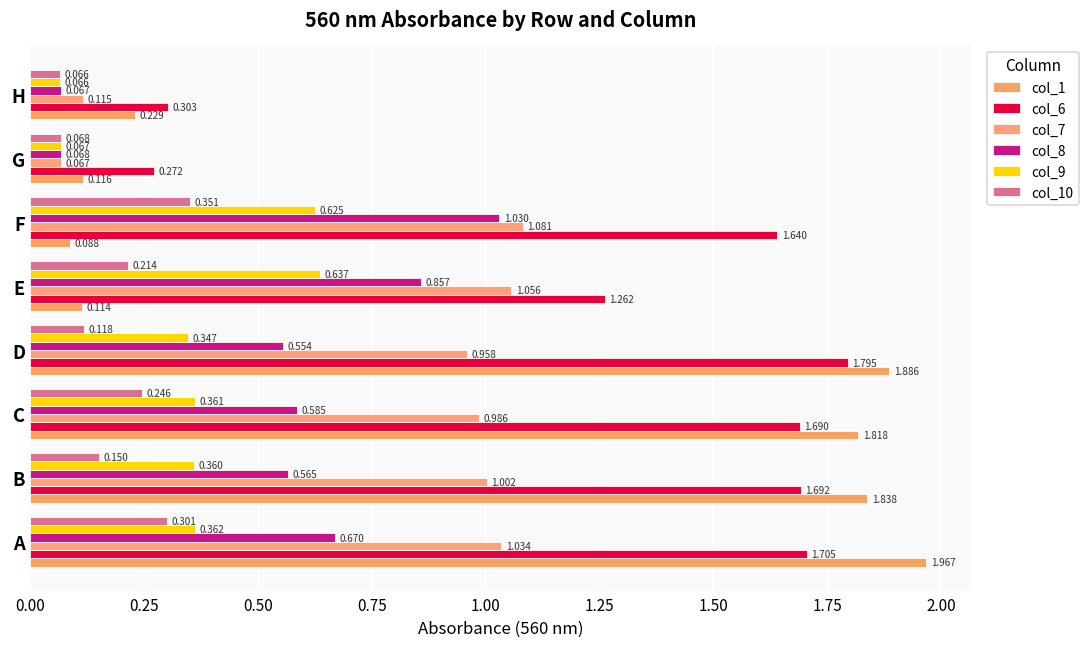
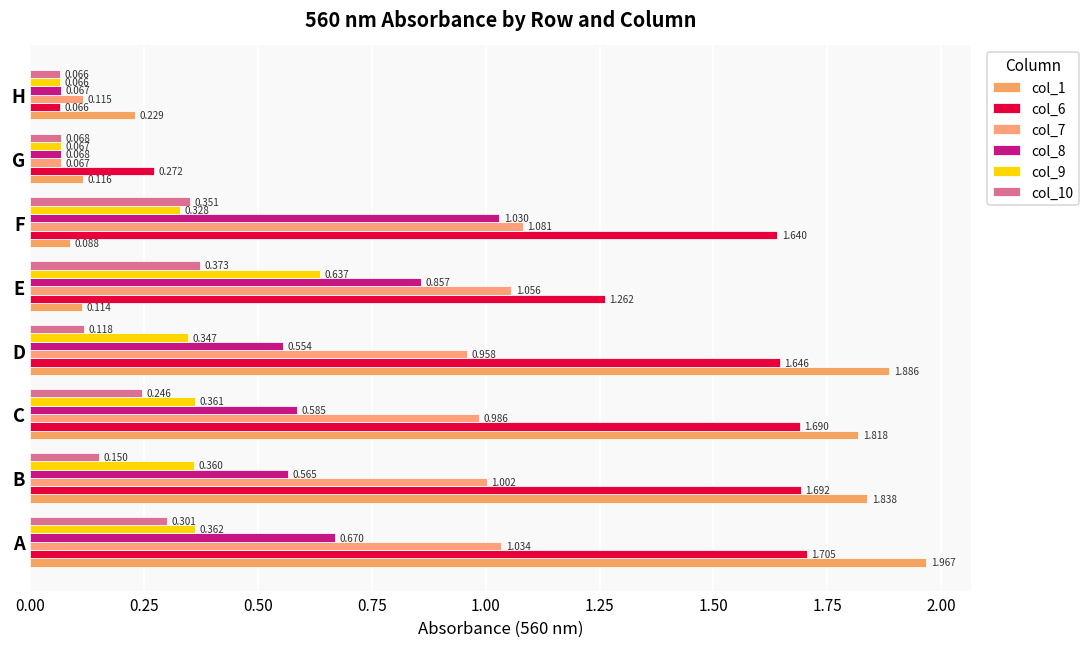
  {
    "col_6": {
-     "H": 0.303,
+     "H": 0.066,
      "G": 0.272,
      "F": 1.640,
      "E": 1.262,
-     "D": 1.795,
+     "D": 1.646,
      "C": 1.690,
      "B": 1.692,
      "A": 1.705
    },
    "col_8": {
      "F": 1.030,
      "E": 0.857,
      "D": 0.554,
      "C": 0.585,
      "B": 0.565,
      "A": 0.670
    },
    "col_9": {
-     "F": 0.625,
+     "F": 0.328,
      "E": 0.637,
      "D": 0.347,
      "C": 0.361,
      "B": 0.360,
      "A": 0.362
    },
    "col_10": {
      "F": 0.351,
-     "E": 0.214,
+     "E": 0.373,
      "D": 0.118,
      "C": 0.246,
      "B": 0.150,
      "A": 0.301
    }
  }
